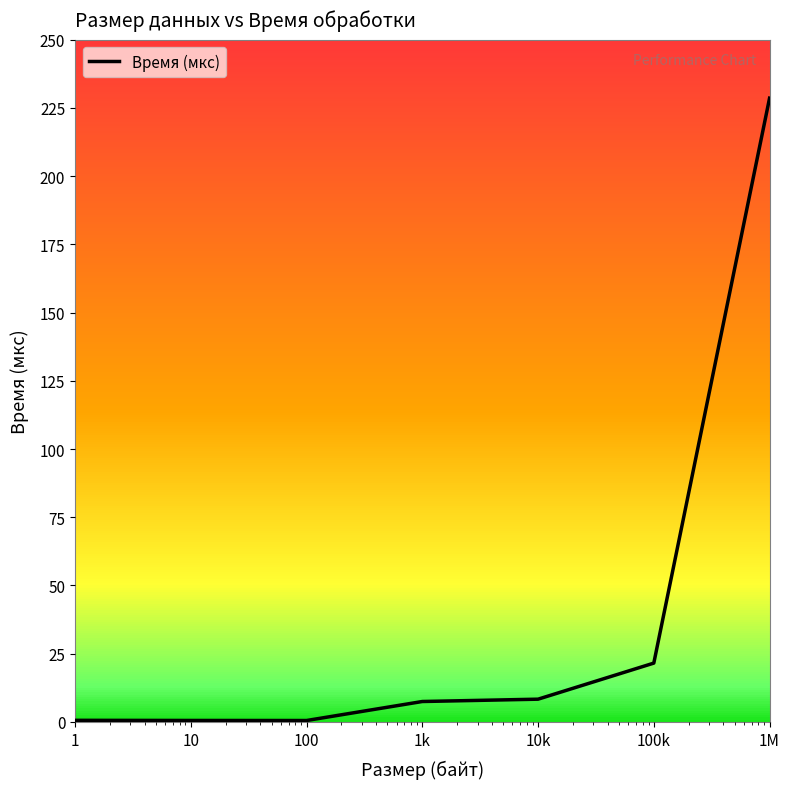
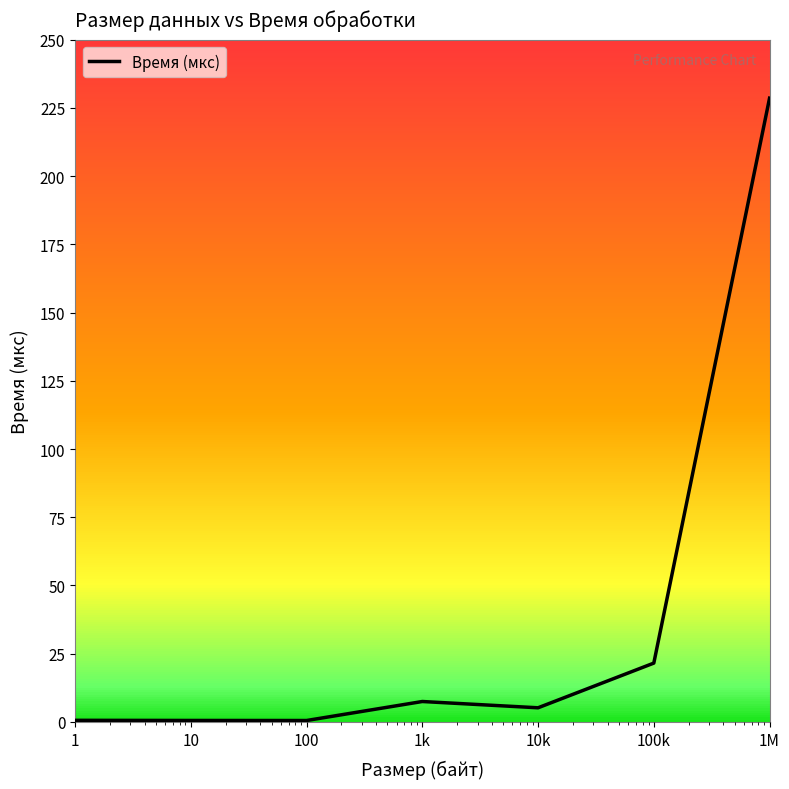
  {
    "1": 1,
    "10": 1,
    "100": 1,
    "1k": 7,
-   "10k": 8,
+   "10k": 5,
    "100k": 22,
    "1M": 229
  }
